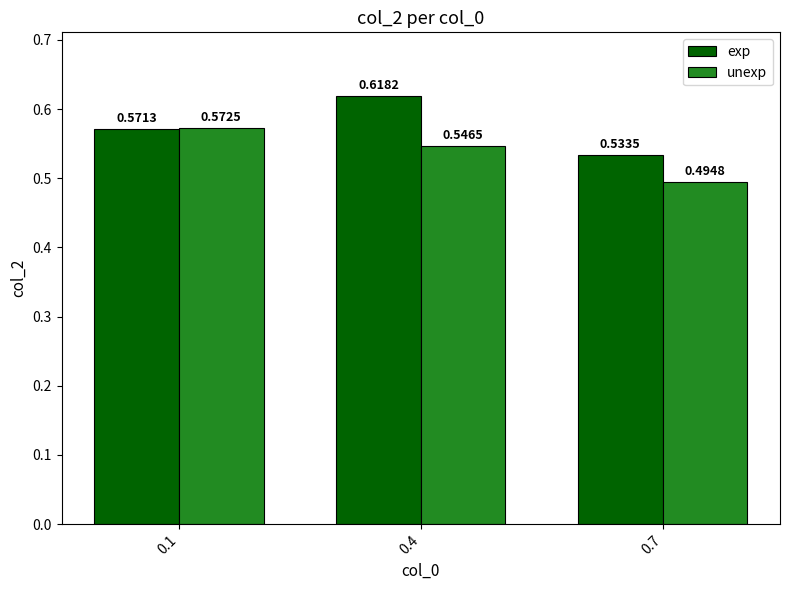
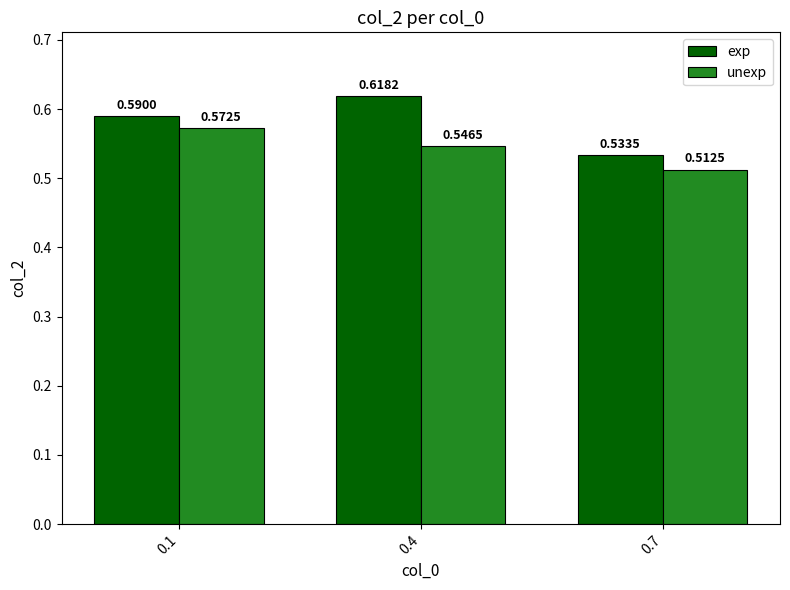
  {
    "exp": {
-     "0.1": 0.5713,
+     "0.1": 0.5900,
      "0.4": 0.6182,
      "0.7": 0.5335
    },
    "unexp": {
      "0.1": 0.5725,
      "0.4": 0.5465,
-     "0.7": 0.4948
+     "0.7": 0.5125
    }
  }
